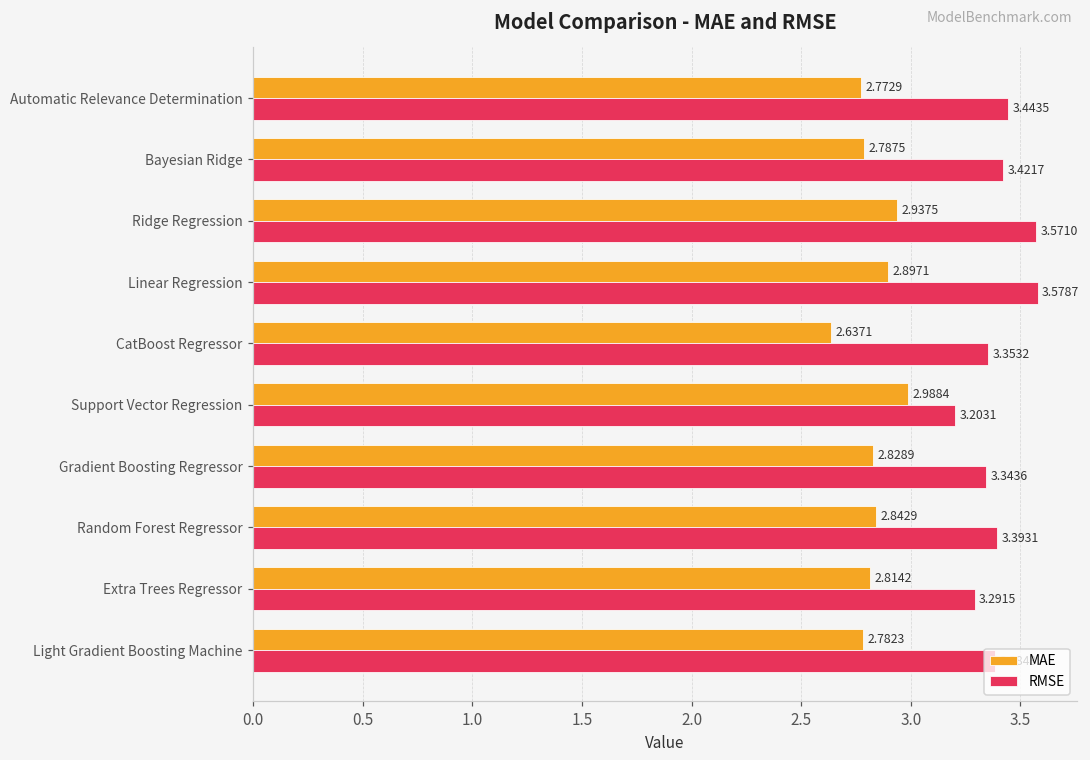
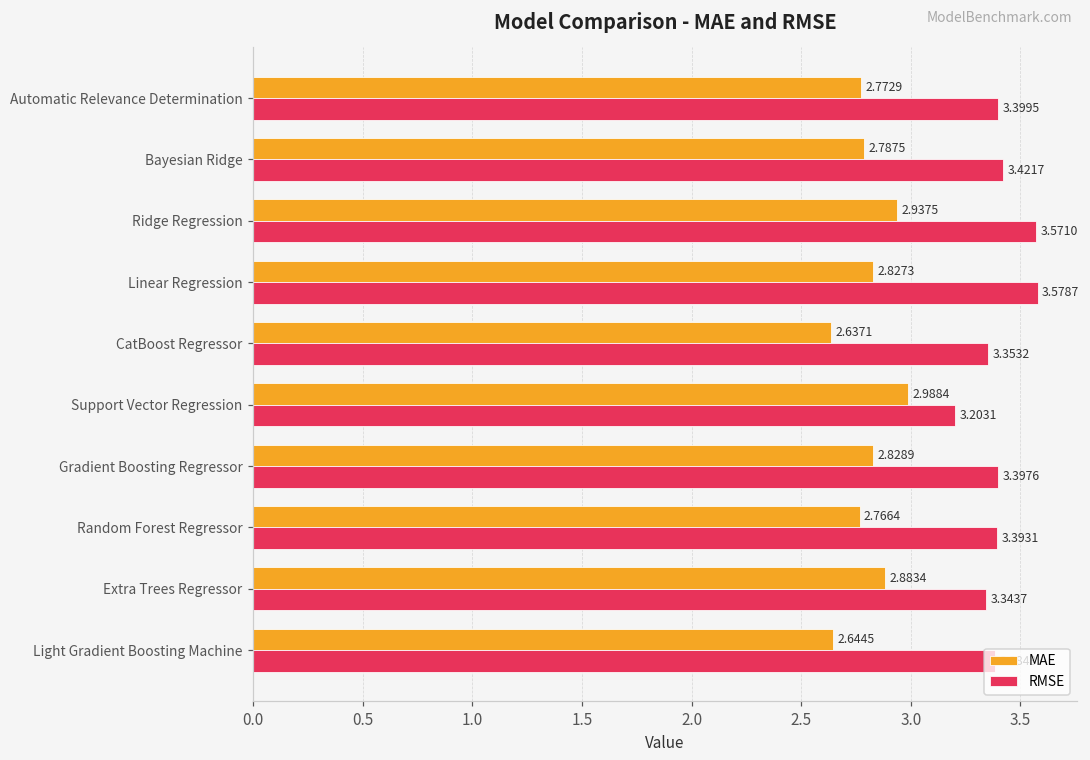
  {
    "MAE": {
      "Automatic Relevance Determination": 2.7729,
      "Bayesian Ridge": 2.7875,
      "Ridge Regression": 2.9375,
-     "Linear Regression": 2.8971,
+     "Linear Regression": 2.8273,
      "CatBoost Regressor": 2.6371,
      "Support Vector Regression": 2.9884,
      "Gradient Boosting Regressor": 2.8289,
-     "Random Forest Regressor": 2.8429,
-     "Extra Trees Regressor": 2.8142,
-     "Light Gradient Boosting Machine": 2.7823
+     "Random Forest Regressor": 2.7664,
+     "Extra Trees Regressor": 2.8834,
+     "Light Gradient Boosting Machine": 2.6445
    },
    "RMSE": {
-     "Automatic Relevance Determination": 3.4435,
+     "Automatic Relevance Determination": 3.3995,
      "Bayesian Ridge": 3.4217,
      "Ridge Regression": 3.5710,
      "Linear Regression": 3.5787,
      "CatBoost Regressor": 3.3532,
      "Support Vector Regression": 3.2031,
-     "Gradient Boosting Regressor": 3.3436,
+     "Gradient Boosting Regressor": 3.3976,
      "Random Forest Regressor": 3.3931,
-     "Extra Trees Regressor": 3.2915
+     "Extra Trees Regressor": 3.3437
    }
  }
